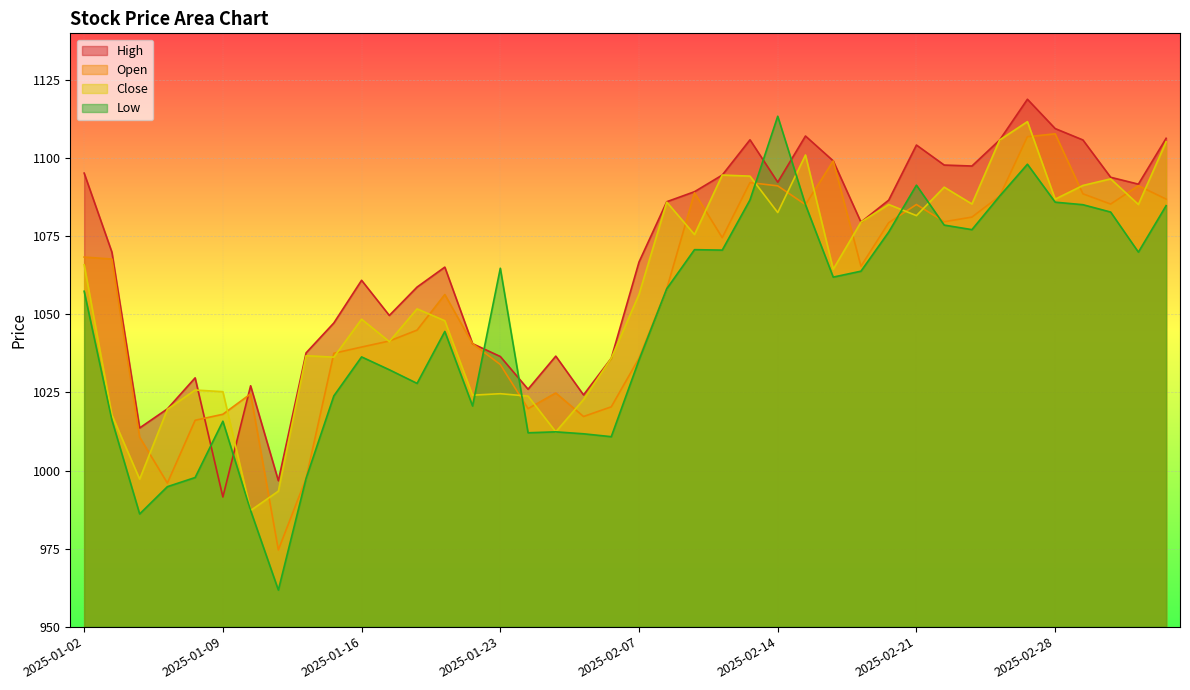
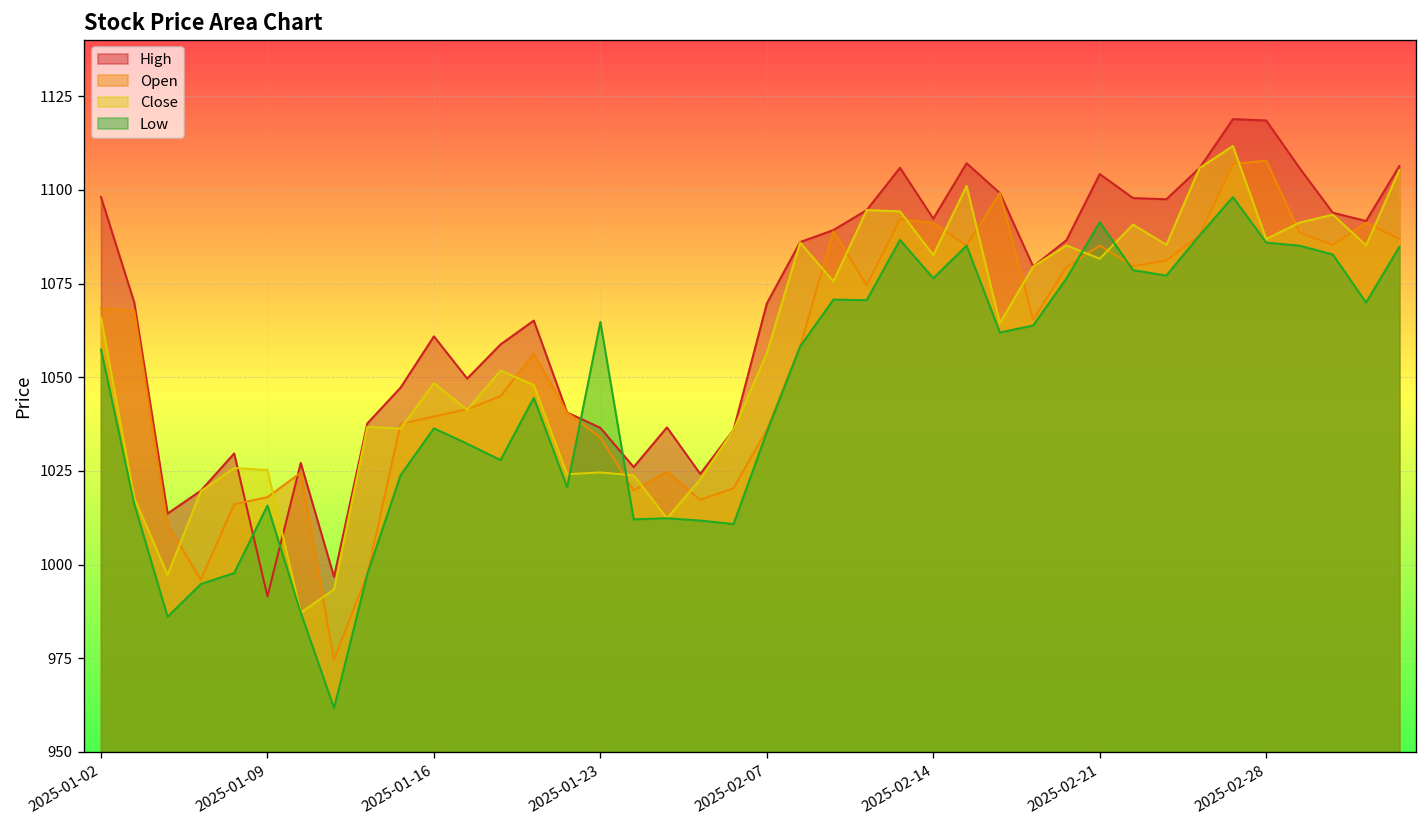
  {
    "High": {
-     "2025-01-02": 1095,
+     "2025-01-02": 1098,
      "2025-01-09": 992,
      "2025-01-16": 1061,
      "2025-01-23": 1037,
-     "2025-02-07": 1067,
+     "2025-02-07": 1070,
      "2025-02-14": 1092,
      "2025-02-21": 1104,
-     "2025-02-28": 1110
+     "2025-02-28": 1119
    },
    "Low": {
      "2025-01-02": 1057,
      "2025-01-09": 1016,
      "2025-01-16": 1036,
      "2025-01-23": 1065,
-     "2025-02-14": 1113,
+     "2025-02-14": 1076,
      "2025-02-21": 1091,
      "2025-02-28": 1086
    }
  }
